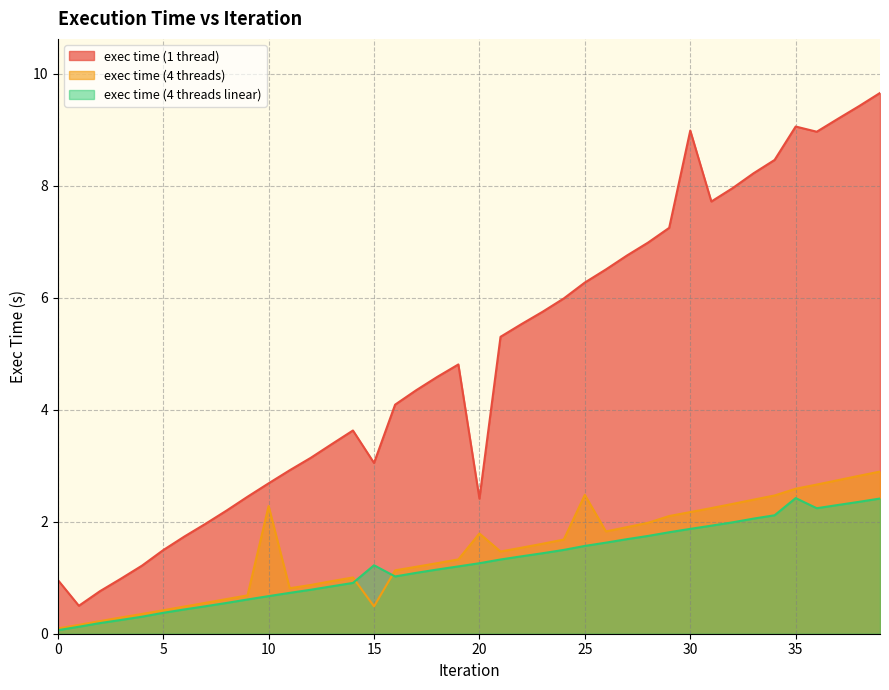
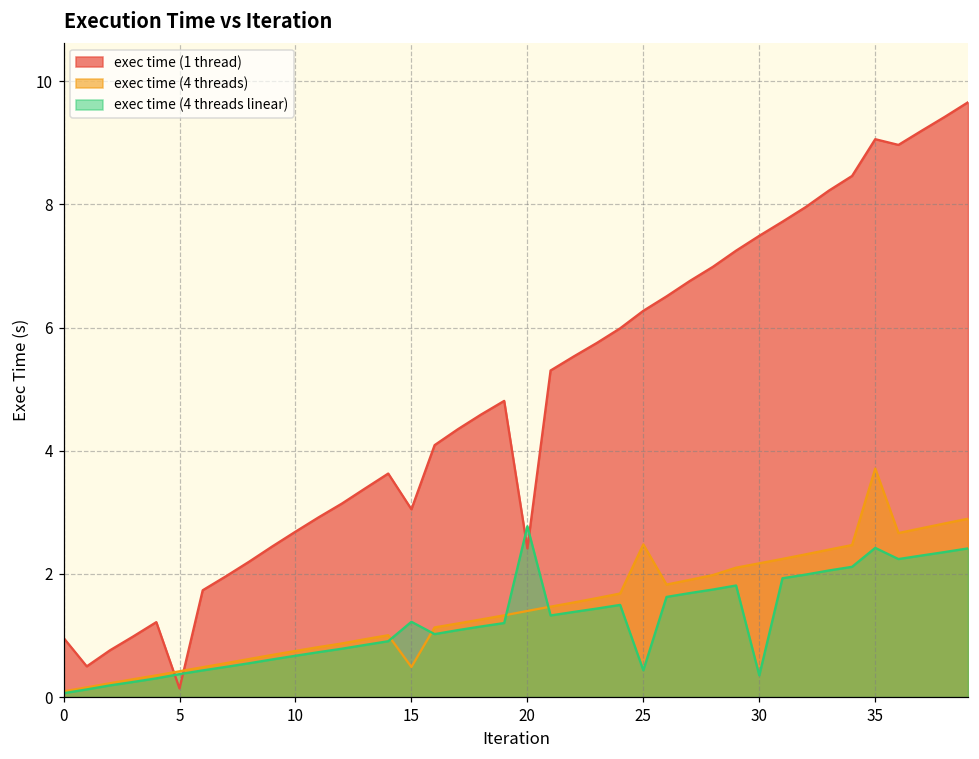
  {
    "exec time (1 thread)": {
      "0": 1.0,
-     "5": 1.5,
+     "5": 0.1,
      "10": 2.7,
      "15": 3.0,
      "20": 2.4,
      "25": 6.3,
-     "30": 9.0,
+     "30": 7.5,
      "35": 9.1
    },
    "exec time (4 threads)": {
-     "10": 2.3,
+     "10": 0.7,
      "15": 0.5,
-     "20": 1.8,
+     "20": 1.4,
      "25": 2.5,
      "30": 2.2,
-     "35": 2.6
+     "35": 3.7
    },
    "exec time (4 threads linear)": {
      "10": 0.7,
      "15": 1.2,
-     "20": 1.3,
-     "25": 1.6,
-     "30": 1.9,
+     "20": 2.8,
+     "25": 0.4,
+     "30": 0.4,
      "35": 2.4
    }
  }
